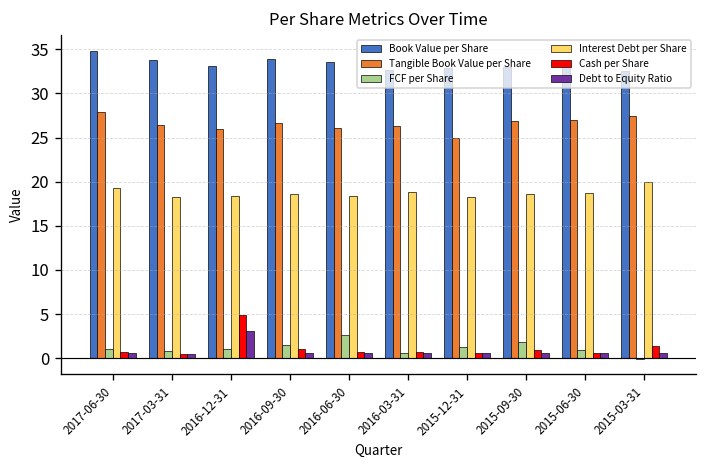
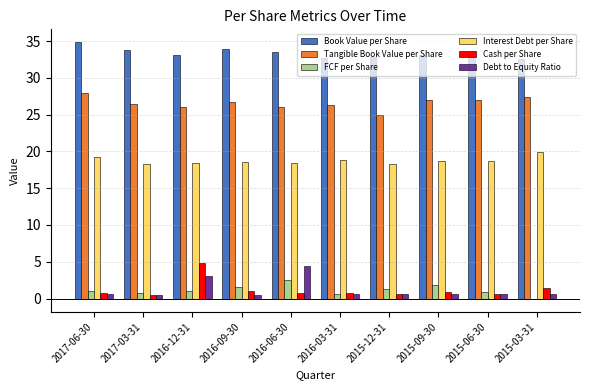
  {
    "Book Value per Share": {
      "2017-06-30": 35,
      "2017-03-31": 34,
      "2016-12-31": 33,
      "2016-09-30": 34,
      "2016-06-30": 34
    },
    "Tangible Book Value per Share": {
      "2017-06-30": 28,
      "2017-03-31": 26,
      "2016-12-31": 26,
      "2016-09-30": 27,
      "2016-06-30": 26,
      "2016-03-31": 26,
      "2015-12-31": 25,
      "2015-09-30": 27,
      "2015-06-30": 27,
      "2015-03-31": 27
    },
    "FCF per Share": {
      "2017-06-30": 1,
      "2017-03-31": 1,
      "2016-12-31": 1,
      "2016-09-30": 2,
      "2016-06-30": 3,
      "2016-03-31": 1,
      "2015-12-31": 1,
      "2015-09-30": 2,
      "2015-06-30": 1
    },
    "Interest Debt per Share": {
      "2017-06-30": 19,
      "2017-03-31": 18,
      "2016-12-31": 18,
      "2016-09-30": 19,
      "2016-06-30": 18,
      "2016-03-31": 19,
      "2015-12-31": 18,
      "2015-09-30": 19,
      "2015-06-30": 19,
      "2015-03-31": 20
    },
    "Cash per Share": {
      "2017-06-30": 1,
      "2017-03-31": 0,
      "2016-12-31": 5,
      "2016-09-30": 1,
      "2016-06-30": 1,
      "2016-03-31": 1,
      "2015-12-31": 1,
      "2015-09-30": 1,
      "2015-06-30": 1,
      "2015-03-31": 1
    },
    "Debt to Equity Ratio": {
      "2017-06-30": 1,
      "2017-03-31": 1,
      "2016-12-31": 3,
      "2016-09-30": 1,
-     "2016-06-30": 1,
+     "2016-06-30": 4,
      "2016-03-31": 1,
      "2015-12-31": 1,
      "2015-09-30": 1,
      "2015-06-30": 1,
      "2015-03-31": 1
    }
  }
